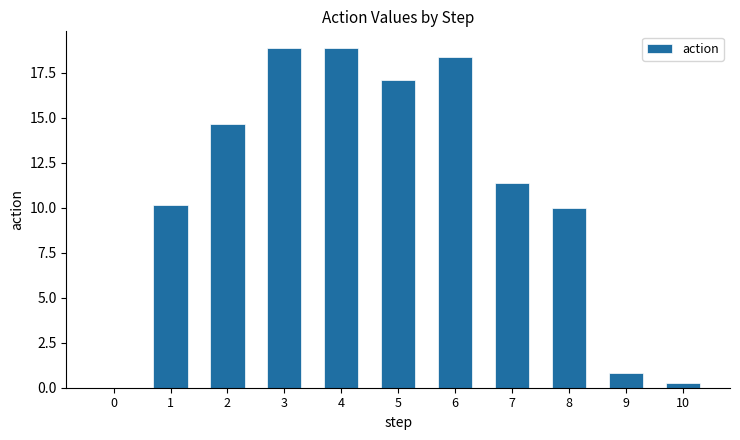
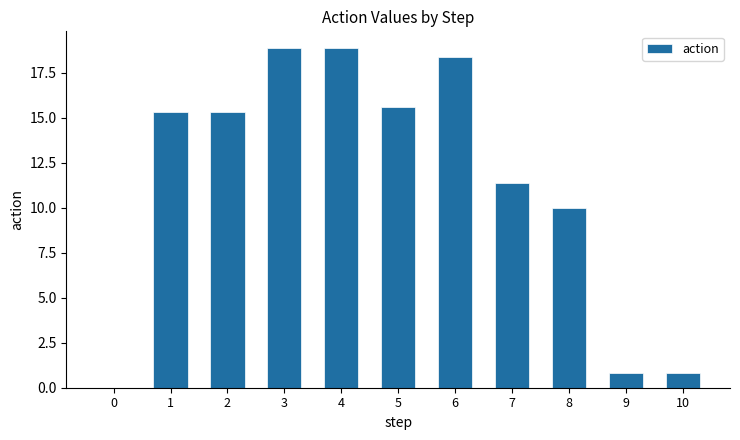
  {
    "0": 0.0,
-   "1": 10.2,
-   "2": 14.6,
+   "1": 15.3,
+   "2": 15.3,
    "3": 18.9,
    "4": 18.9,
-   "5": 17.1,
+   "5": 15.6,
    "6": 18.4,
    "7": 11.4,
    "8": 10.0,
    "9": 0.8,
-   "10": 0.3
+   "10": 0.8
  }
